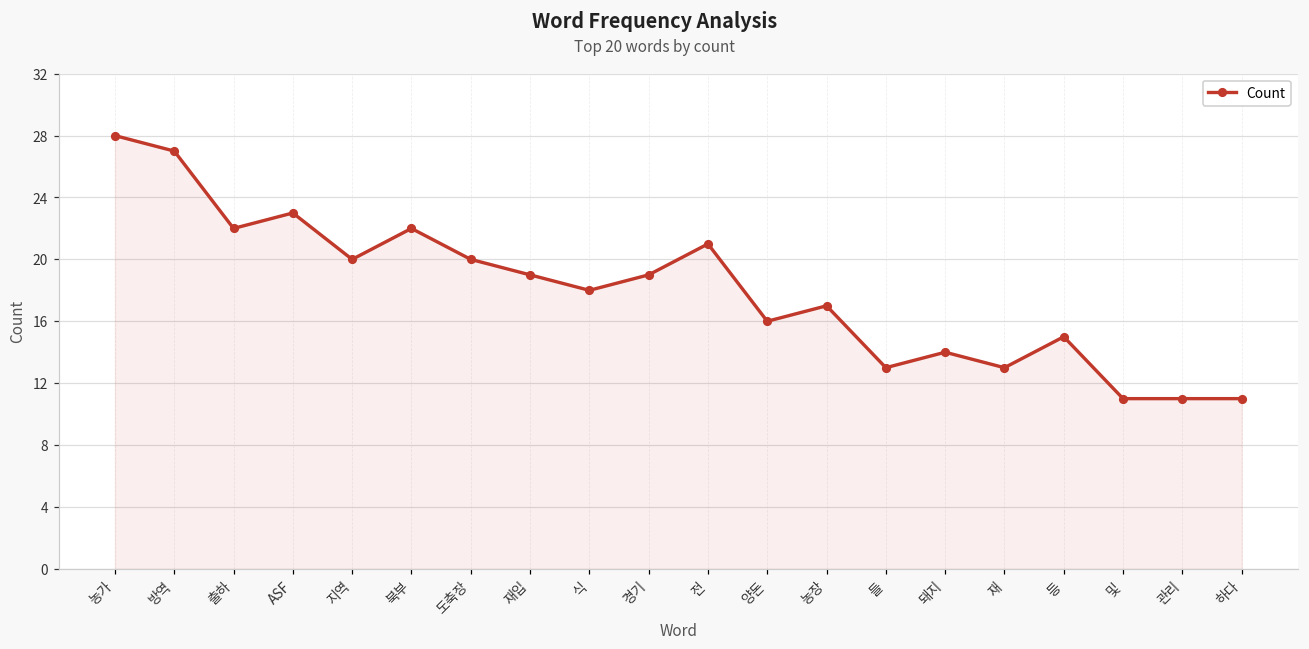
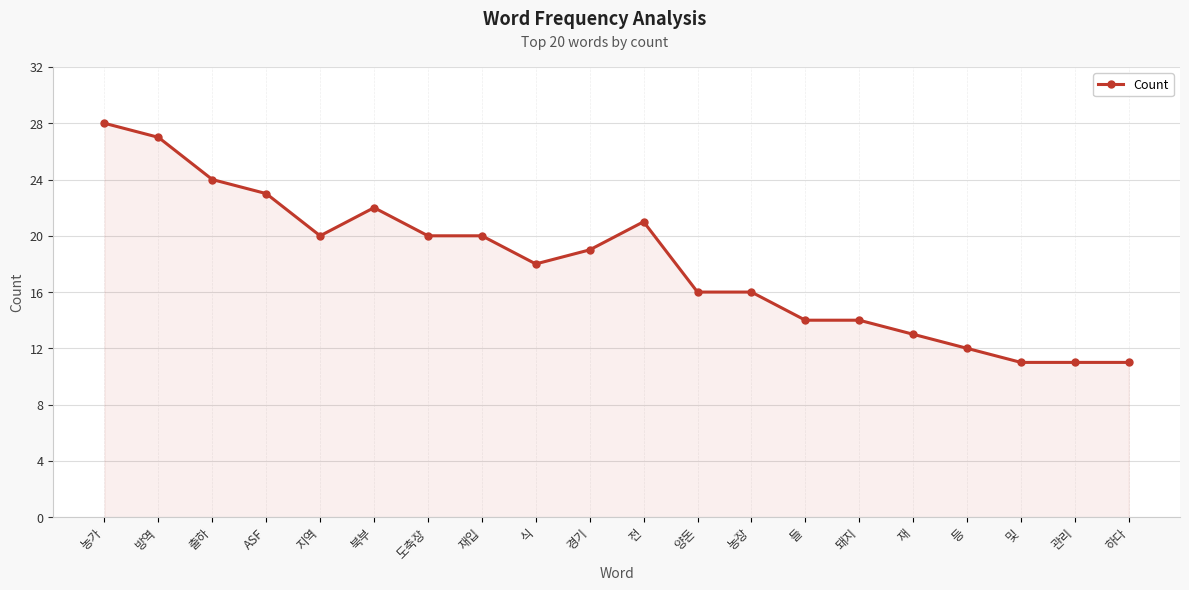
  {
    "농가": 28,
    "방역": 27,
-   "출하": 22,
+   "출하": 24,
    "ASF": 23,
    "지역": 20,
    "북부": 22,
    "도축장": 20,
-   "재입": 19,
+   "재입": 20,
    "식": 18,
    "경기": 19,
    "전": 21,
    "양돈": 16,
-   "농장": 17,
-   "들": 13,
+   "농장": 16,
+   "들": 14,
    "돼지": 14,
    "재": 13,
-   "등": 15,
+   "등": 12,
    "및": 11,
    "관리": 11,
    "하다": 11
  }
